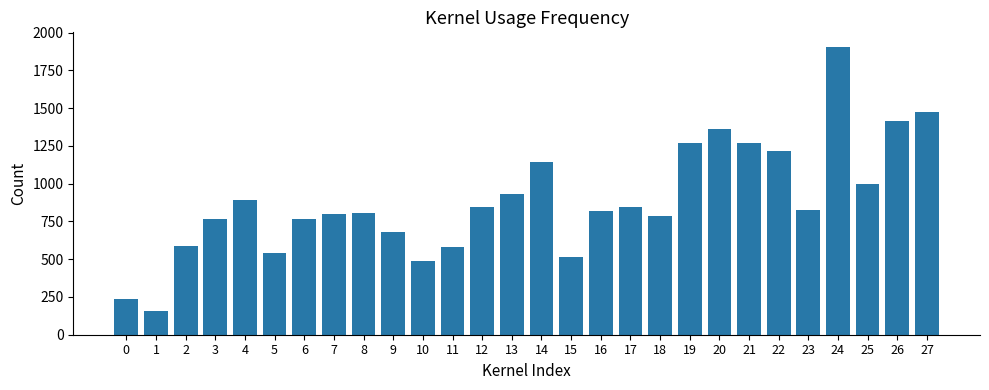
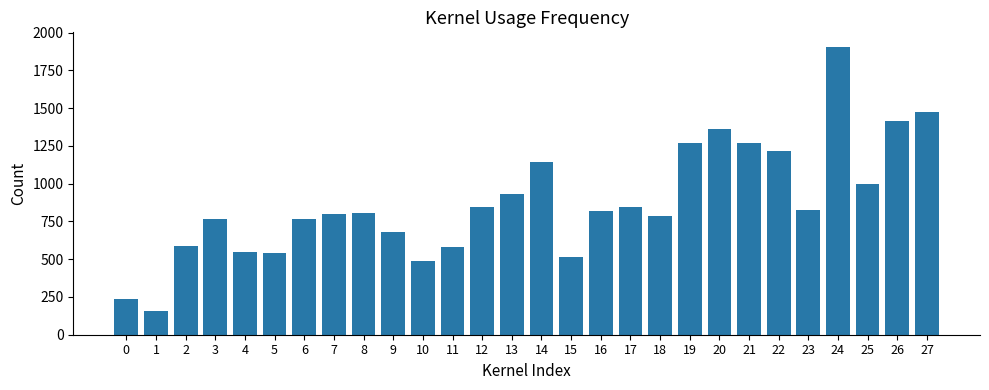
  {
    "0": 240,
    "1": 160,
    "2": 590,
    "3": 770,
-   "4": 890,
+   "4": 550,
    "5": 540,
    "6": 760,
    "7": 800,
    "8": 810,
    "9": 680,
    "10": 490,
    "11": 580,
    "12": 850,
    "13": 930,
    "14": 1150,
    "15": 520,
    "16": 820,
    "17": 850,
    "18": 790,
    "19": 1270,
    "20": 1360,
    "21": 1270,
    "22": 1220,
    "23": 830,
    "24": 1910,
    "25": 1000,
    "26": 1420,
    "27": 1480
  }
